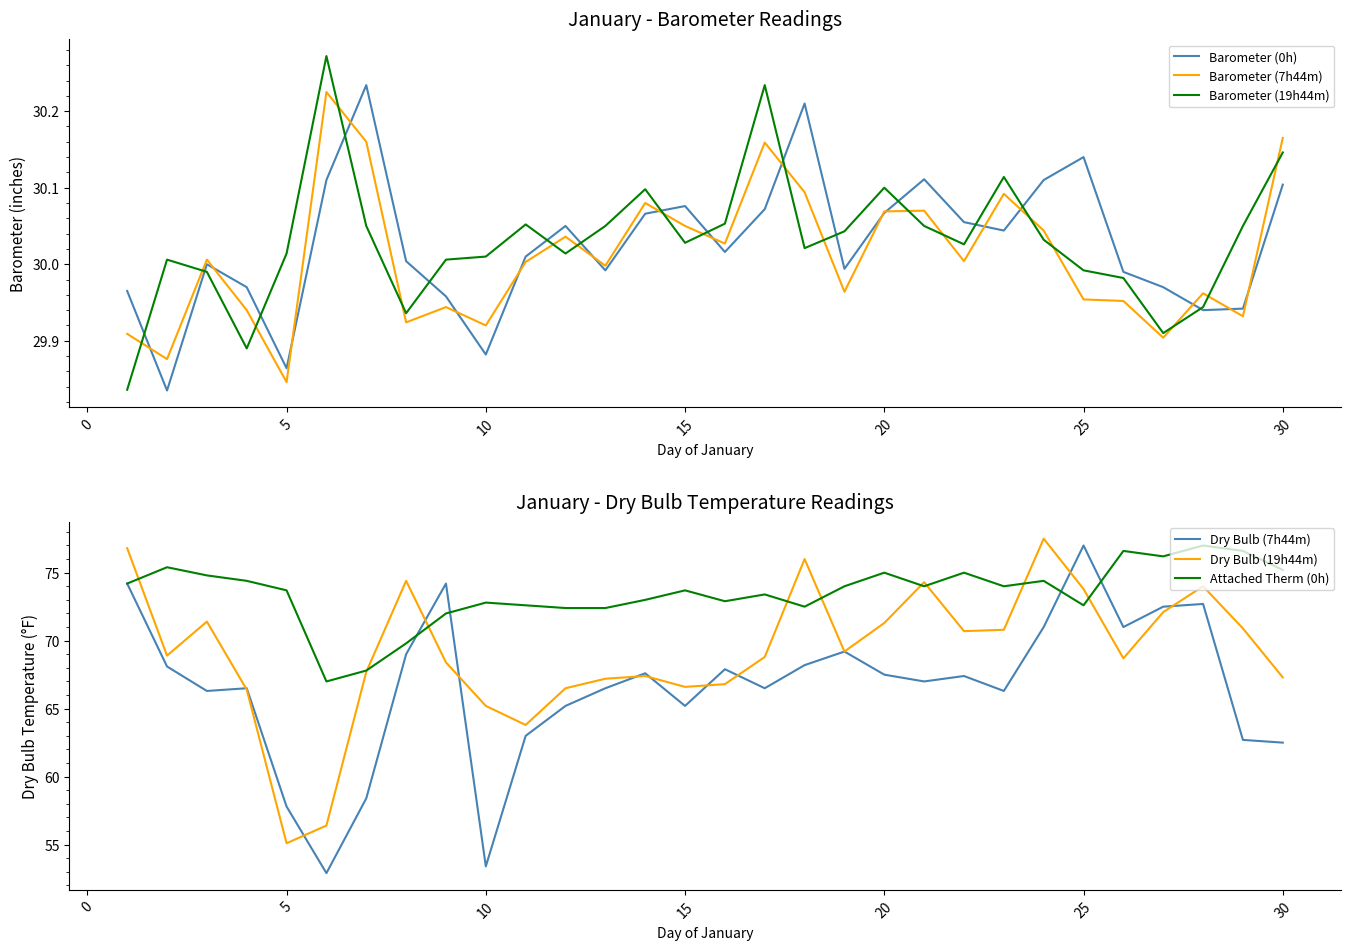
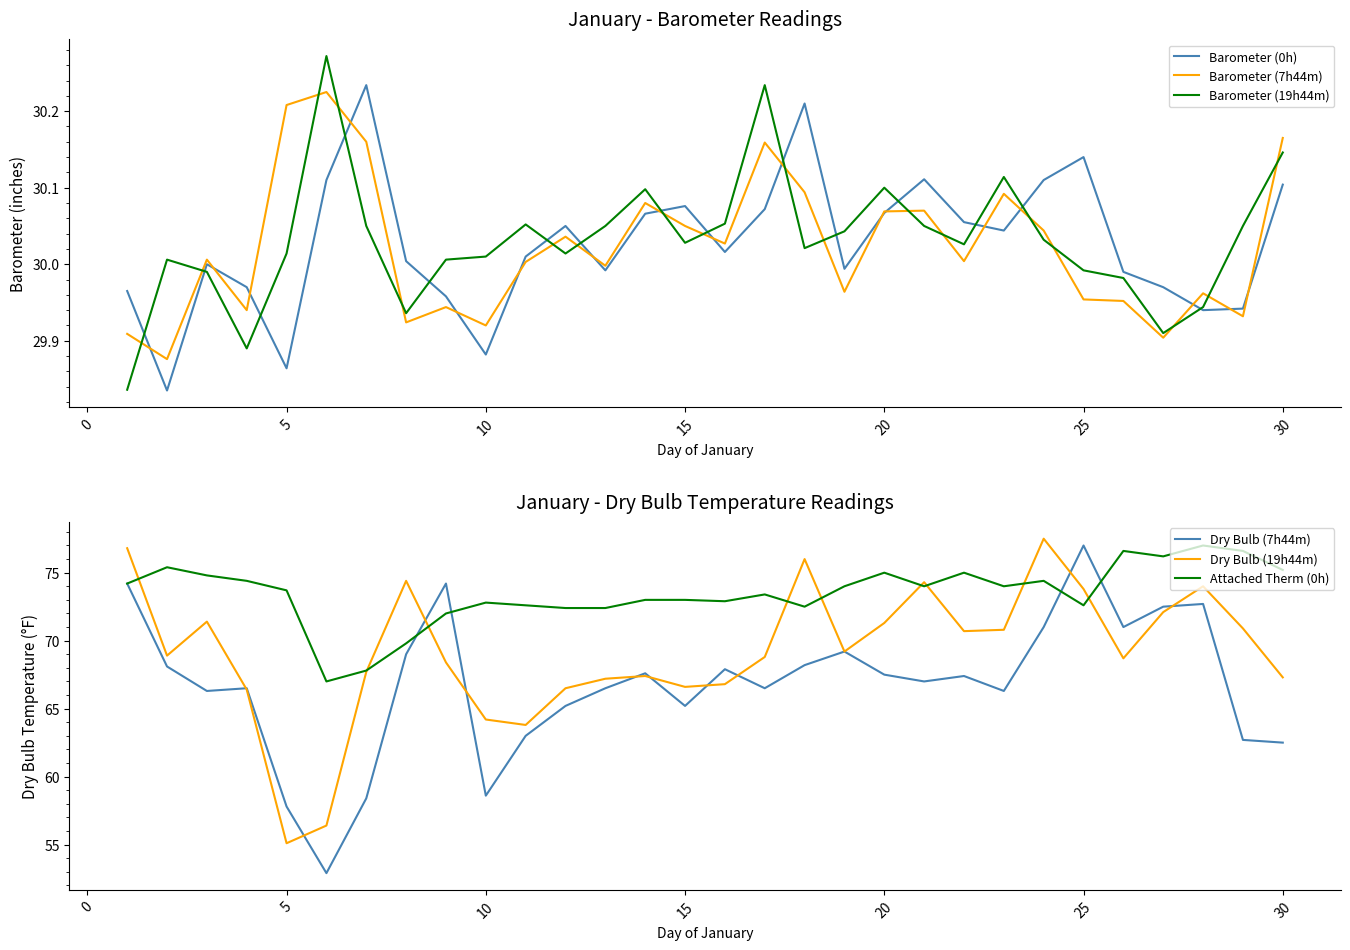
  {
    "January - Barometer Readings": {
      "Barometer (0h)": {
        "5": 29.86,
        "10": 29.88,
        "15": 30.08,
        "25": 30.14,
        "30": 30.10
      },
      "Barometer (7h44m)": {
-       "5": 29.85,
+       "5": 30.21,
        "10": 29.92,
        "15": 30.05,
        "25": 29.95,
        "30": 30.17
      },
      "Barometer (19h44m)": {
        "5": 30.01,
        "10": 30.01,
        "15": 30.03,
        "20": 30.10,
        "25": 29.99,
        "30": 30.15
      }
    },
    "January - Dry Bulb Temperature Readings": {
      "Dry Bulb (7h44m)": {
        "5": 57.8,
-       "10": 53.4,
+       "10": 58.6,
        "15": 65.2,
        "20": 67.5,
        "25": 77.0,
        "30": 62.5
      },
      "Dry Bulb (19h44m)": {
        "5": 55.1,
-       "10": 65.2,
+       "10": 64.2,
        "15": 66.6,
        "20": 71.3,
        "25": 73.8,
        "30": 67.3
      },
      "Attached Therm (0h)": {
        "5": 73.7,
        "10": 72.8,
-       "15": 73.7,
+       "15": 73.0,
        "20": 75.0,
        "25": 72.6
      }
    }
  }
